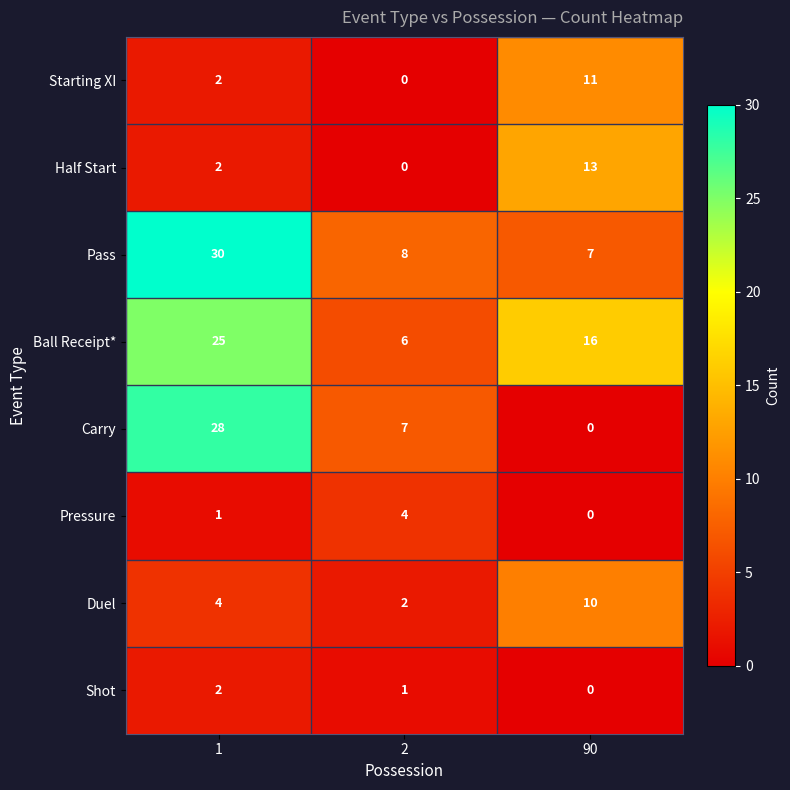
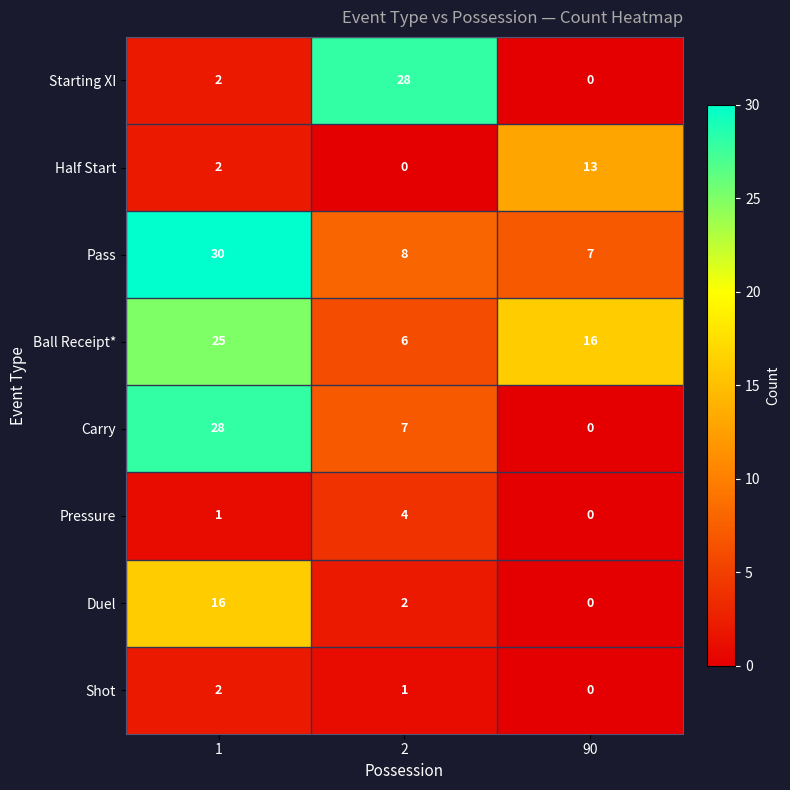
  {
    "Starting XI": {
      "1": 2,
-     "2": 0,
-     "90": 11
+     "2": 28,
+     "90": 0
    },
    "Half Start": {
      "1": 2,
      "2": 0,
      "90": 13
    },
    "Pass": {
      "1": 30,
      "2": 8,
      "90": 7
    },
    "Ball Receipt*": {
      "1": 25,
      "2": 6,
      "90": 16
    },
    "Carry": {
      "1": 28,
      "2": 7,
      "90": 0
    },
    "Pressure": {
      "1": 1,
      "2": 4,
      "90": 0
    },
    "Duel": {
-     "1": 4,
+     "1": 16,
      "2": 2,
-     "90": 10
+     "90": 0
    },
    "Shot": {
      "1": 2,
      "2": 1,
      "90": 0
    }
  }
